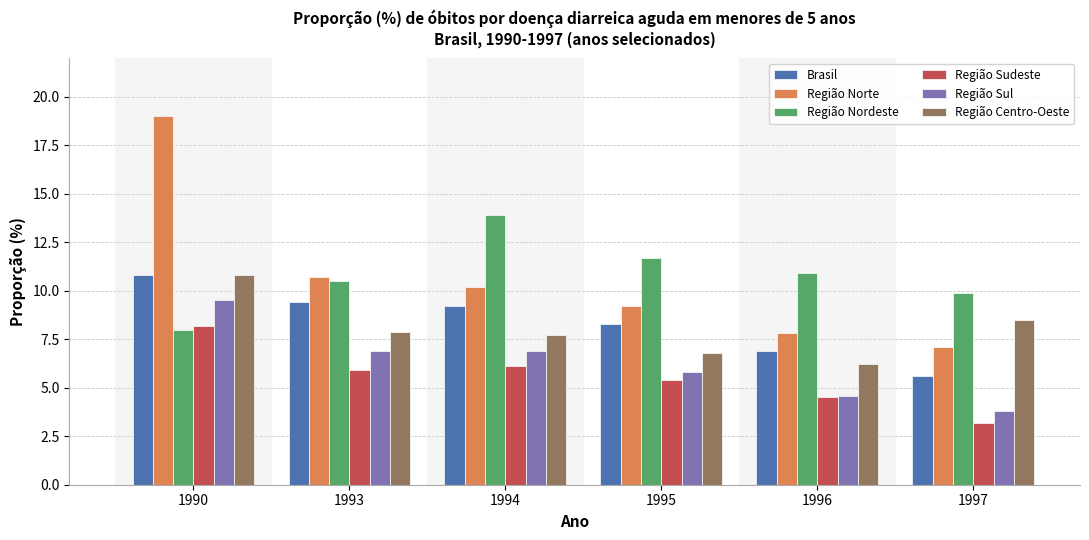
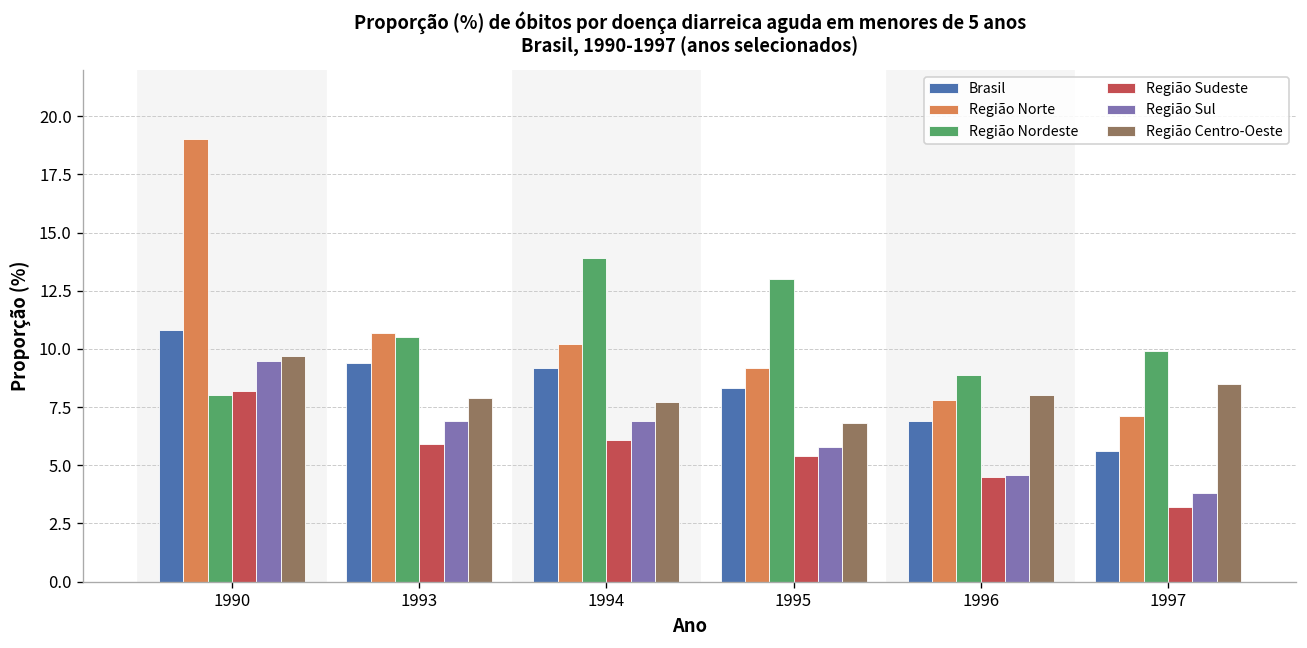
  {
    "Região Nordeste": {
      "1990": 8.0,
      "1993": 10.5,
      "1994": 13.9,
-     "1995": 11.7,
-     "1996": 10.9,
+     "1995": 13.0,
+     "1996": 8.9,
      "1997": 9.9
    },
    "Região Centro-Oeste": {
-     "1990": 10.8,
+     "1990": 9.7,
      "1993": 7.9,
      "1994": 7.7,
      "1995": 6.8,
-     "1996": 6.2,
+     "1996": 8.0,
      "1997": 8.5
    }
  }
